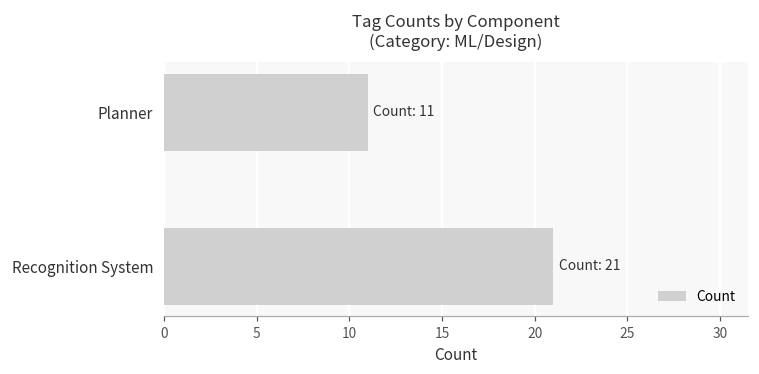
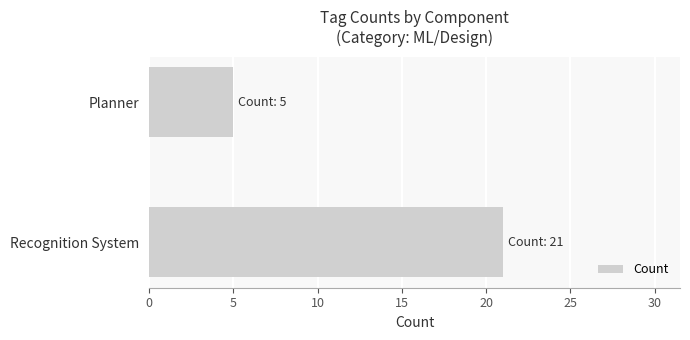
  {
-   "Planner": 11,
+   "Planner": 5,
    "Recognition System": 21
  }
